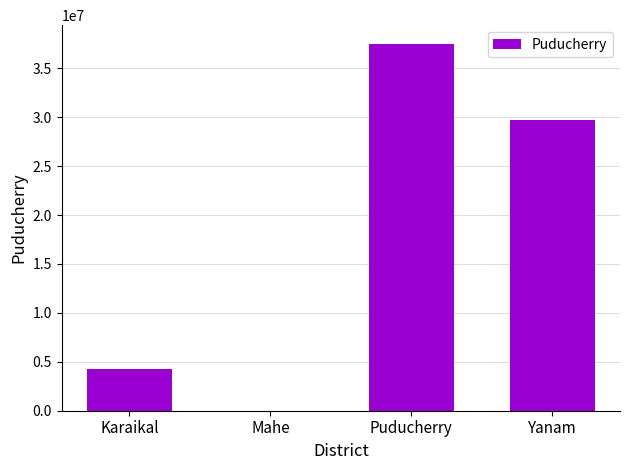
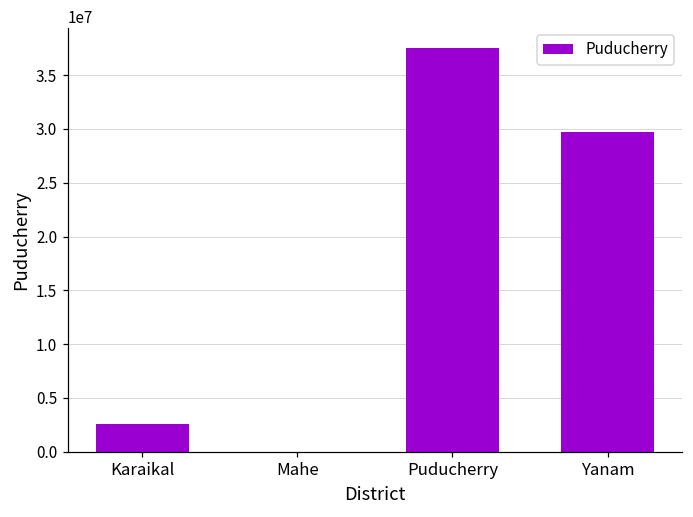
  {
-   "Karaikal": 4000000,
+   "Karaikal": 3000000,
    "Mahe": 0,
    "Puducherry": 38000000,
    "Yanam": 30000000
  }
